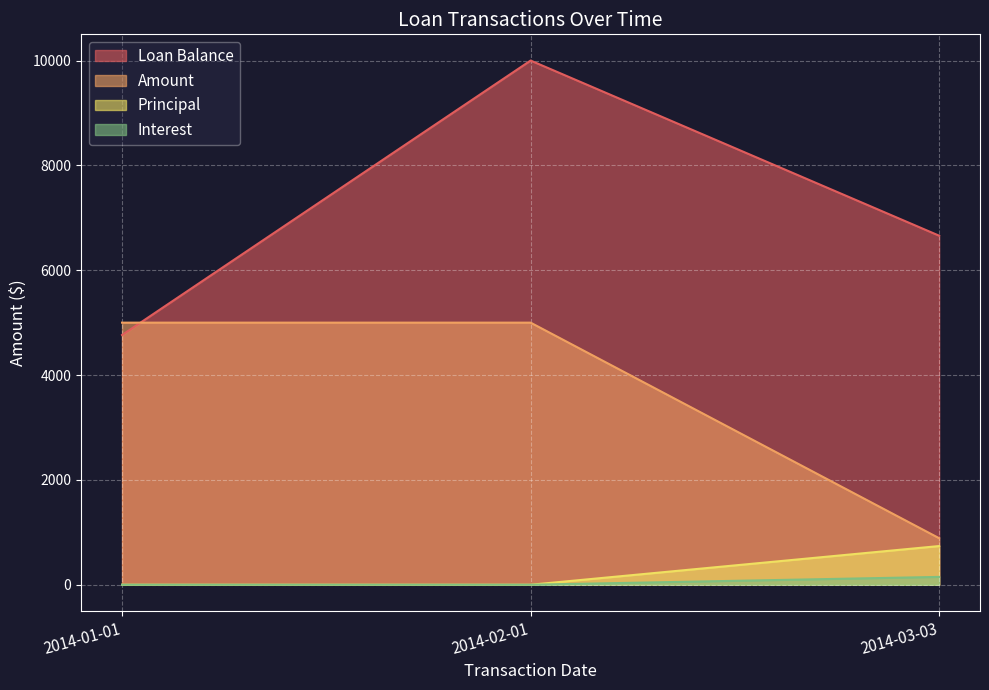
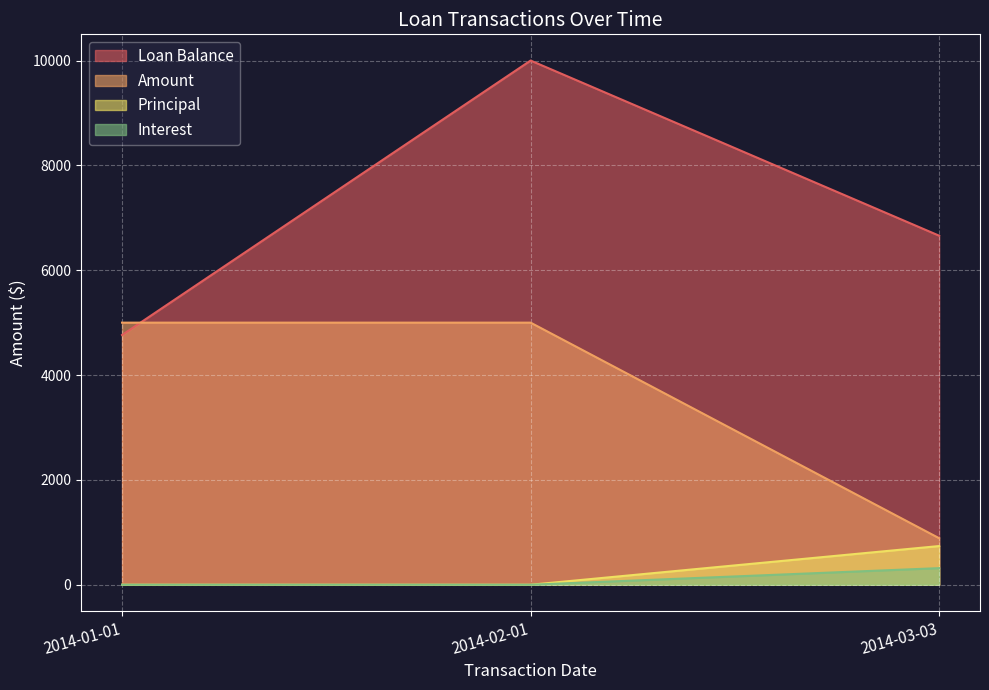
  {
    "Loan Balance": {
      "2014-01-01": 4800,
      "2014-02-01": 10000,
      "2014-03-03": 6700
    },
    "Interest": {
-     "2014-03-03": 100
+     "2014-03-03": 300
    }
  }
